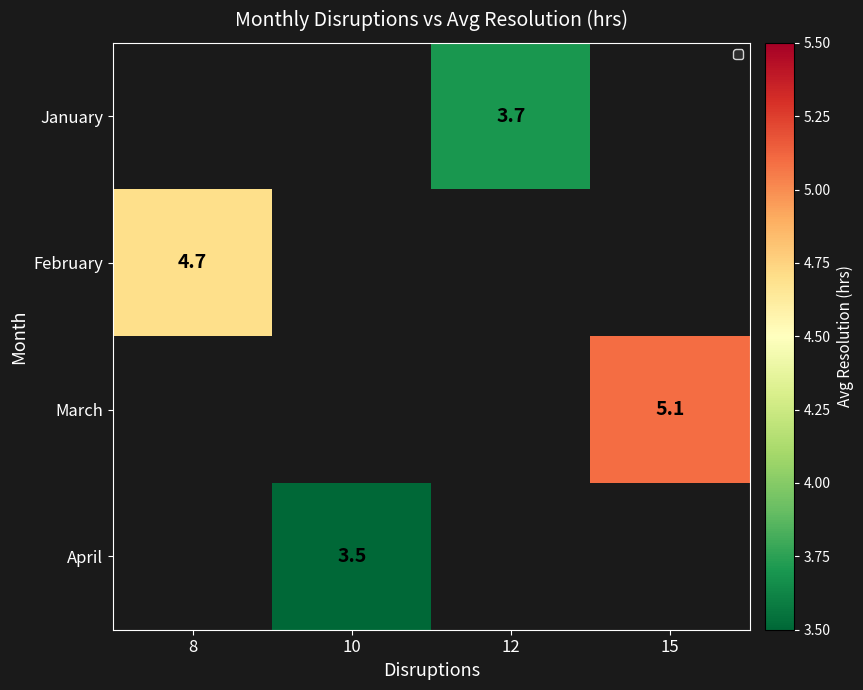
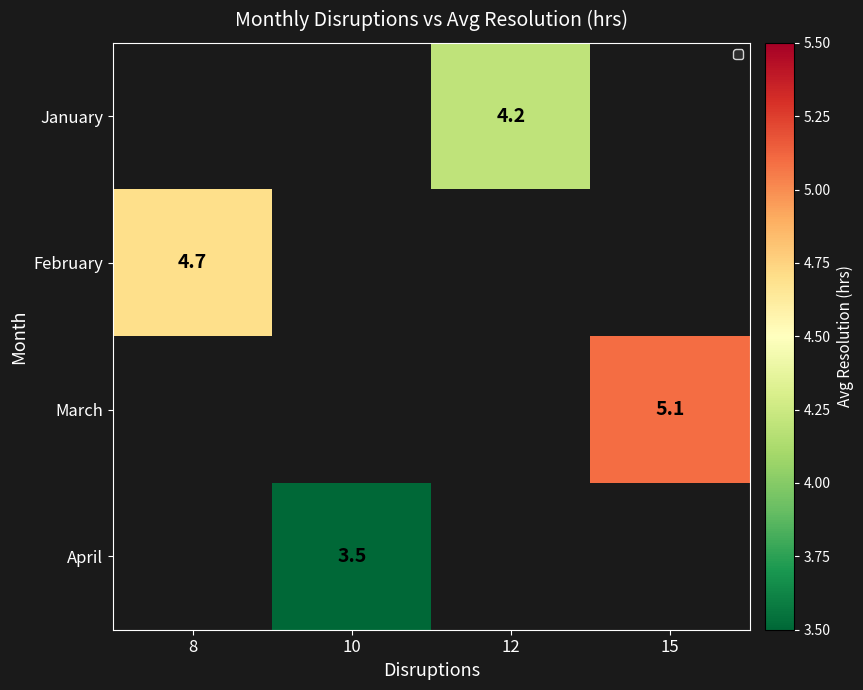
  {
    "January": {
-     "12": 3.7
+     "12": 4.2
    },
    "February": {
      "8": 4.7
    },
    "March": {
      "15": 5.1
    },
    "April": {
      "10": 3.5
    }
  }
